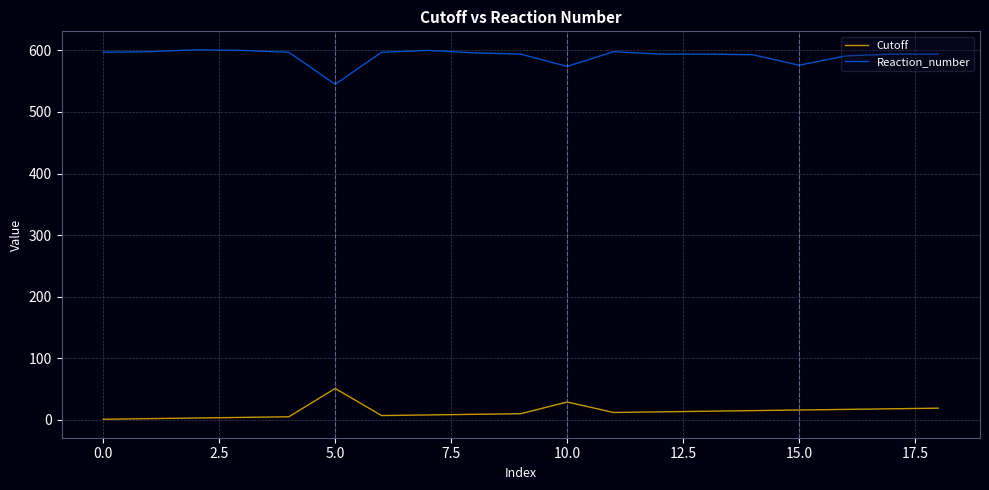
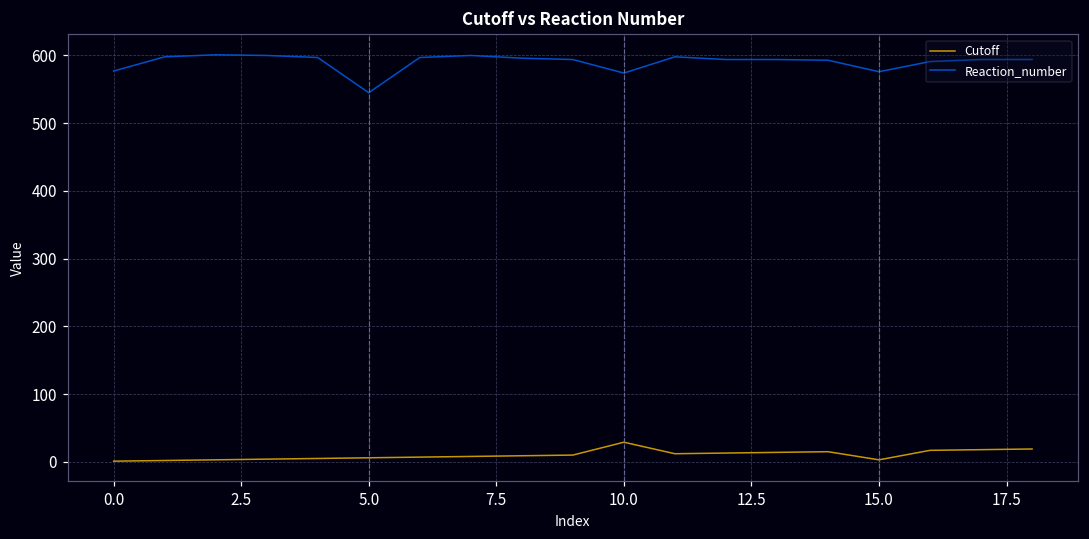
  {
    "Cutoff": {
      "0.0": 0,
-     "5.0": 50,
+     "5.0": 10,
      "10.0": 30,
-     "15.0": 20
+     "15.0": 0
    },
    "Reaction_number": {
-     "0.0": 600,
+     "0.0": 580,
      "5.0": 550,
      "10.0": 570,
      "15.0": 580
    }
  }
